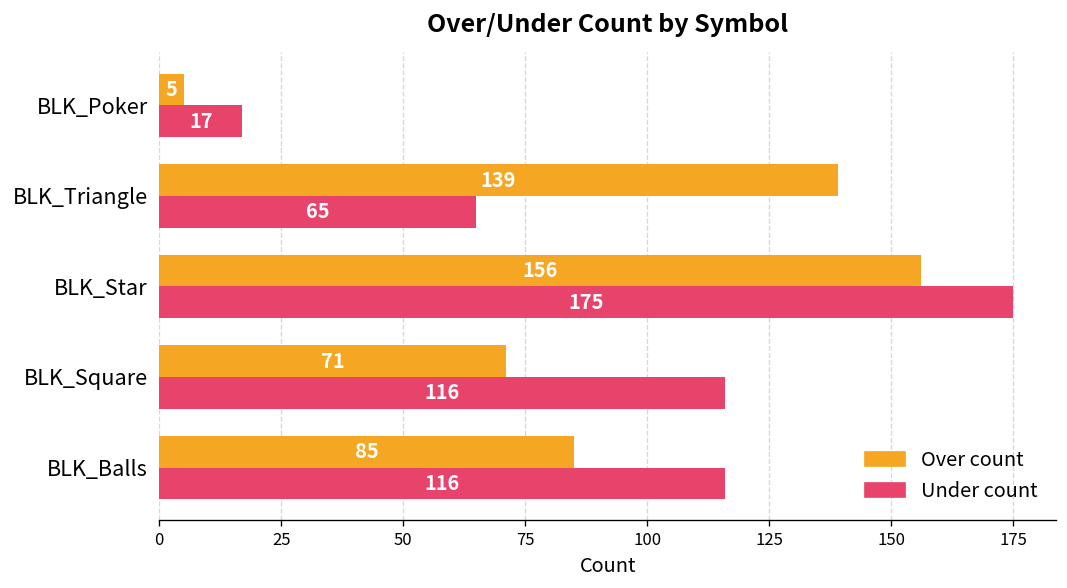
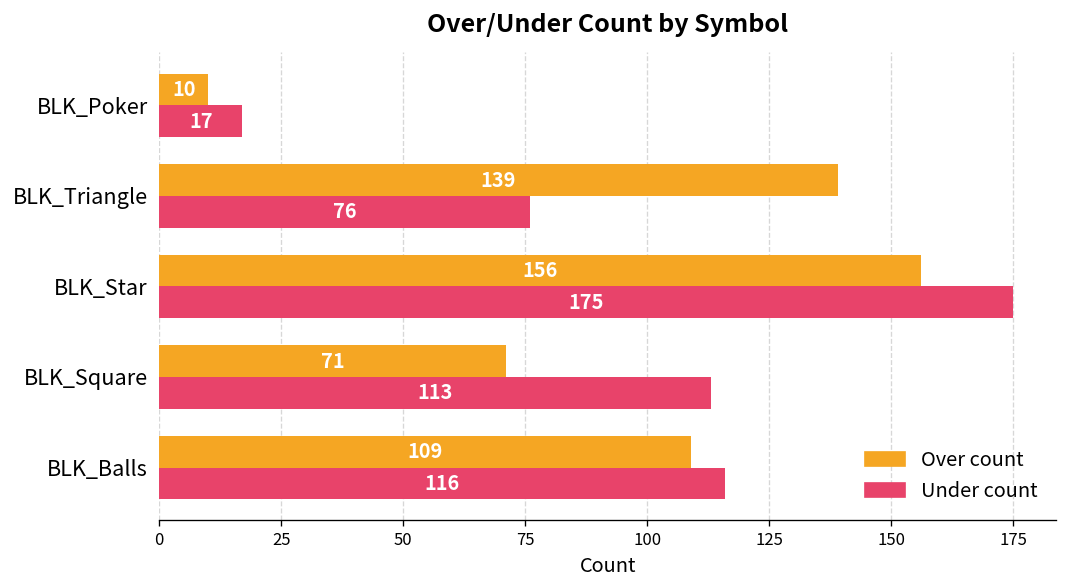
  {
    "Over count": {
-     "BLK_Poker": 5,
+     "BLK_Poker": 10,
      "BLK_Triangle": 139,
      "BLK_Star": 156,
      "BLK_Square": 71,
-     "BLK_Balls": 85
+     "BLK_Balls": 109
    },
    "Under count": {
      "BLK_Poker": 17,
-     "BLK_Triangle": 65,
+     "BLK_Triangle": 76,
      "BLK_Star": 175,
-     "BLK_Square": 116,
+     "BLK_Square": 113,
      "BLK_Balls": 116
    }
  }
